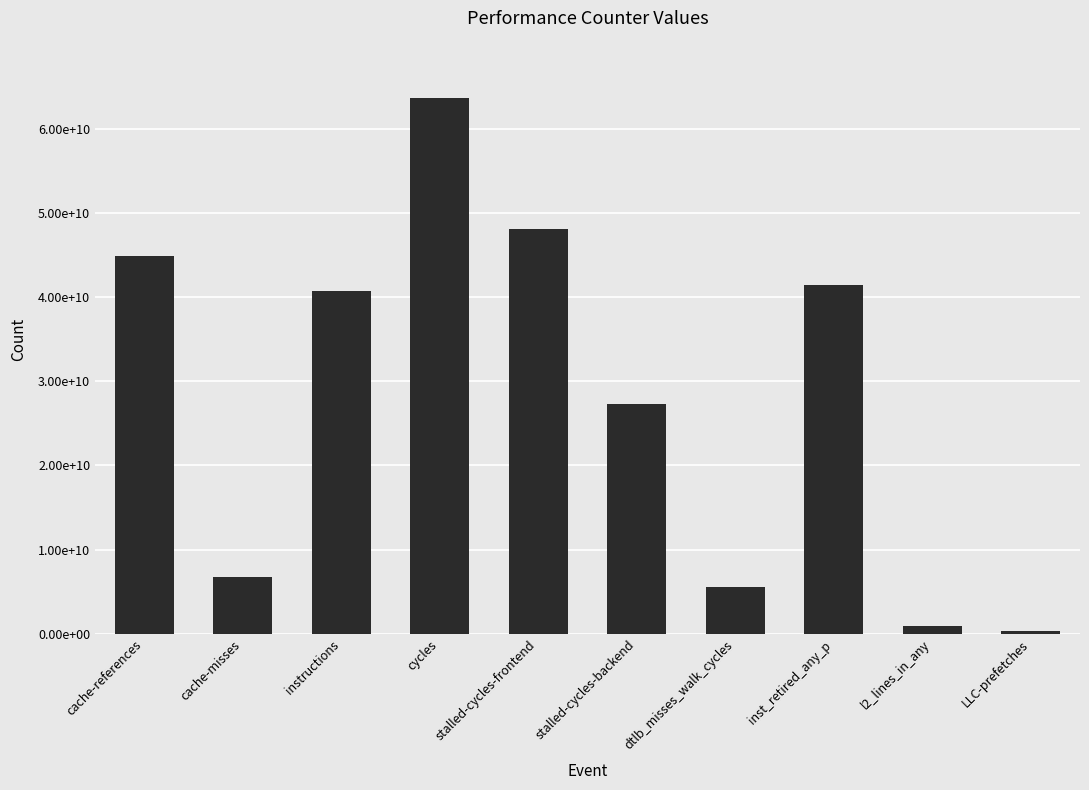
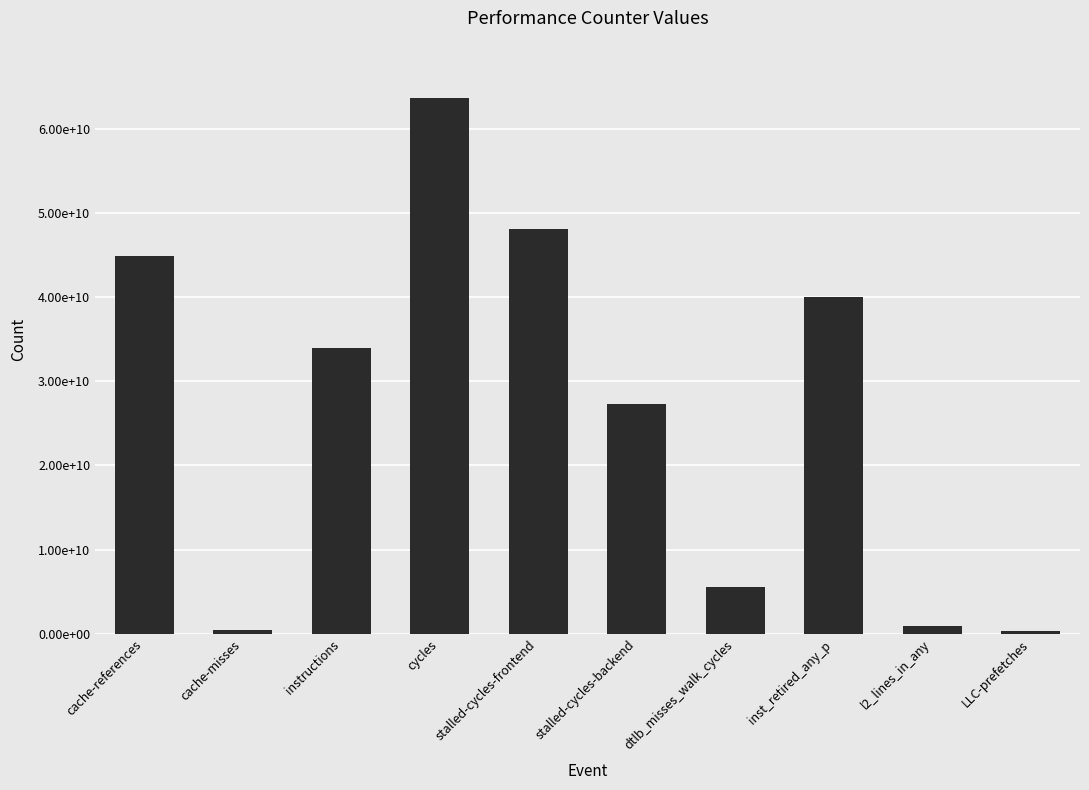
  {
    "cache-references": 45000000000,
-   "cache-misses": 7000000000,
-   "instructions": 41000000000,
+   "cache-misses": 0,
+   "instructions": 34000000000,
    "cycles": 64000000000,
    "stalled-cycles-frontend": 48000000000,
    "stalled-cycles-backend": 27000000000,
    "dtlb_misses_walk_cycles": 6000000000,
-   "inst_retired_any_p": 41000000000,
+   "inst_retired_any_p": 40000000000,
    "l2_lines_in_any": 1000000000,
    "LLC-prefetches": 0
  }
